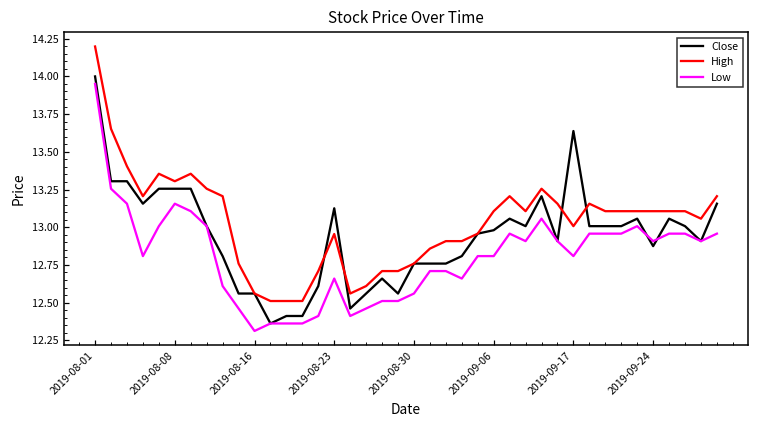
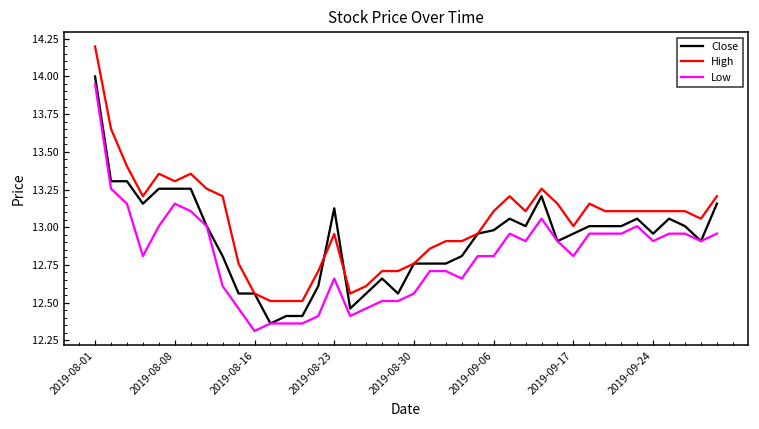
  {
    "Close": {
      "2019-08-01": 14.00,
      "2019-08-08": 13.26,
      "2019-08-23": 13.13,
      "2019-09-06": 12.98,
-     "2019-09-17": 13.64,
-     "2019-09-24": 12.87
+     "2019-09-17": 12.96,
+     "2019-09-24": 12.96
    },
    "High": {
      "2019-08-01": 14.20,
      "2019-08-08": 13.30,
      "2019-08-23": 12.95,
      "2019-09-06": 13.11,
      "2019-09-17": 13.01,
      "2019-09-24": 13.11
    },
    "Low": {
      "2019-08-01": 13.95,
      "2019-08-08": 13.16,
      "2019-08-16": 12.31,
      "2019-08-23": 12.66,
      "2019-08-30": 12.56,
      "2019-09-06": 12.81,
      "2019-09-17": 12.81,
      "2019-09-24": 12.91
    }
  }
